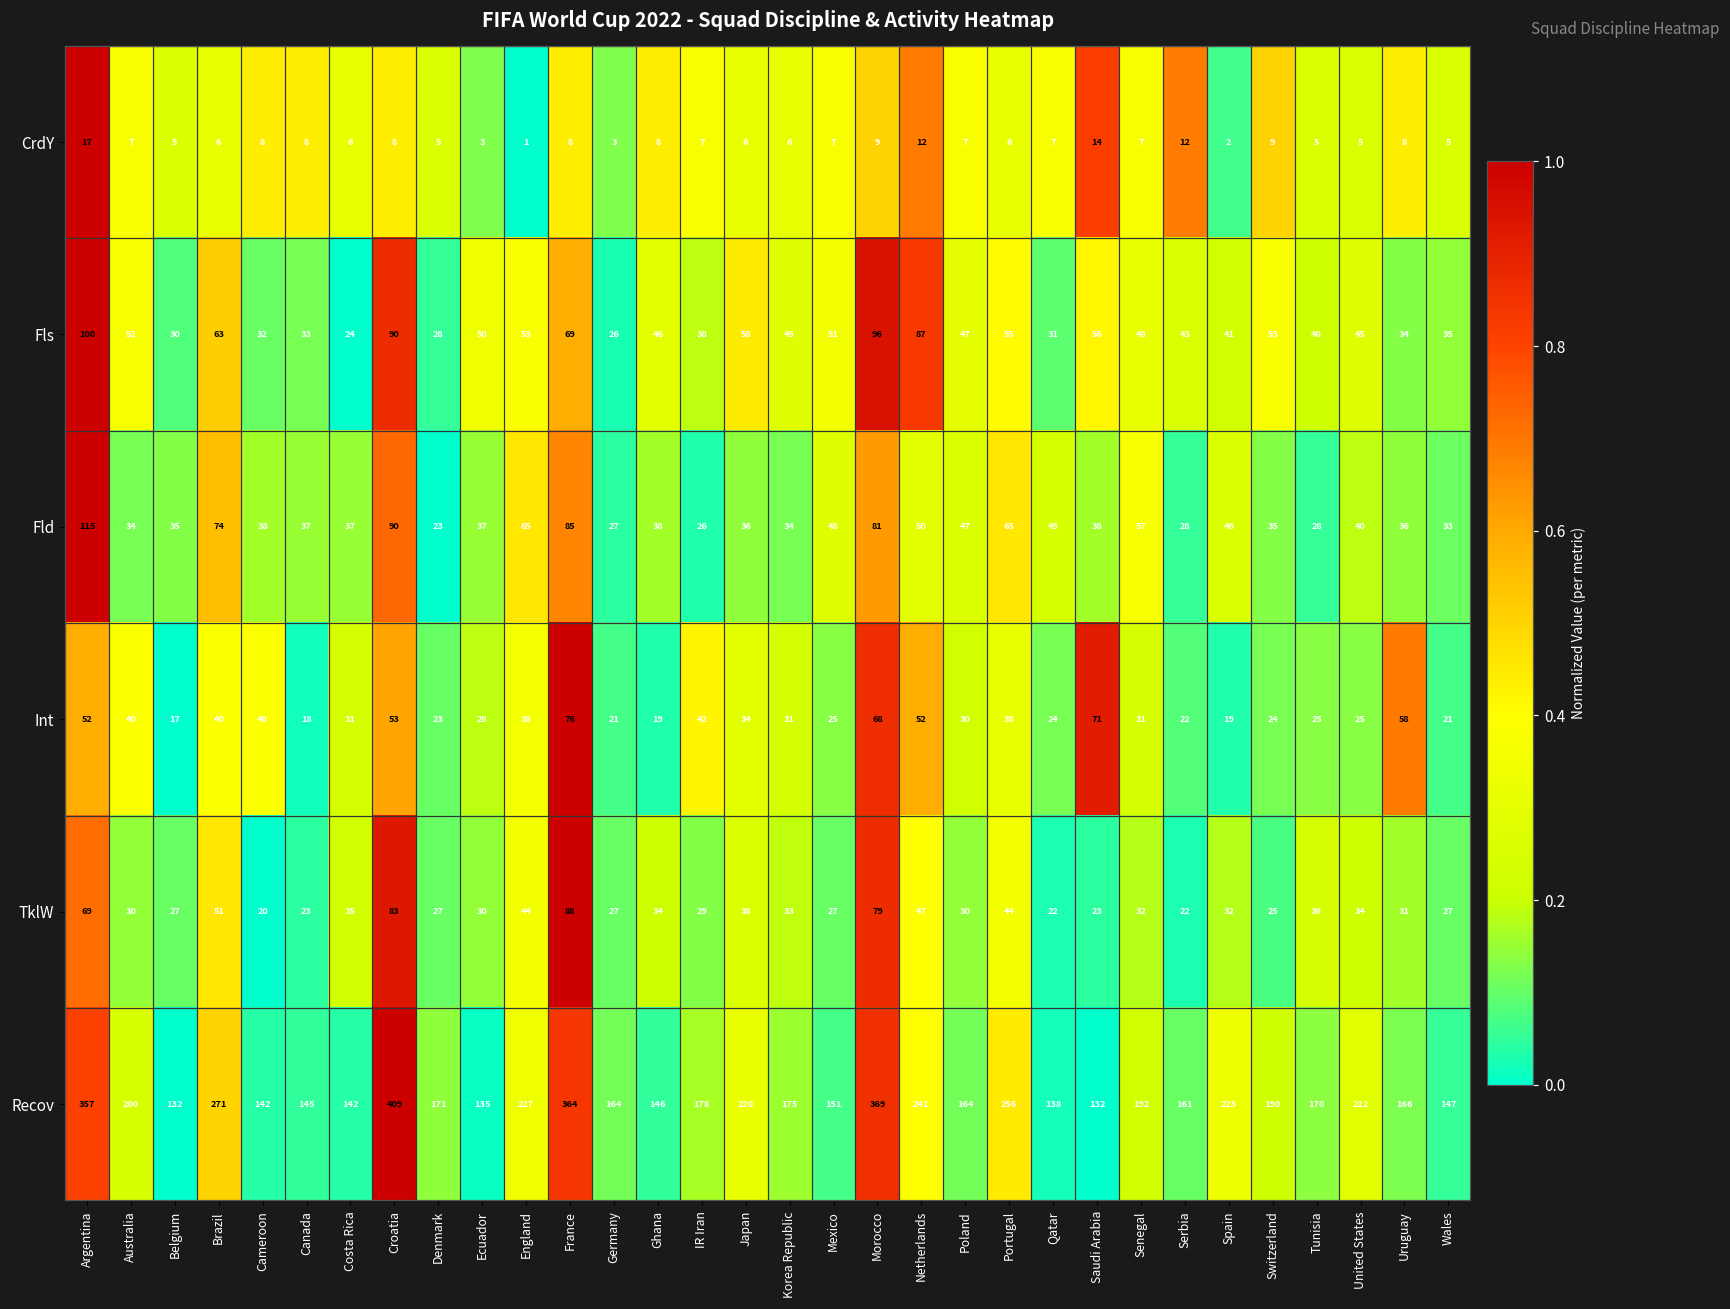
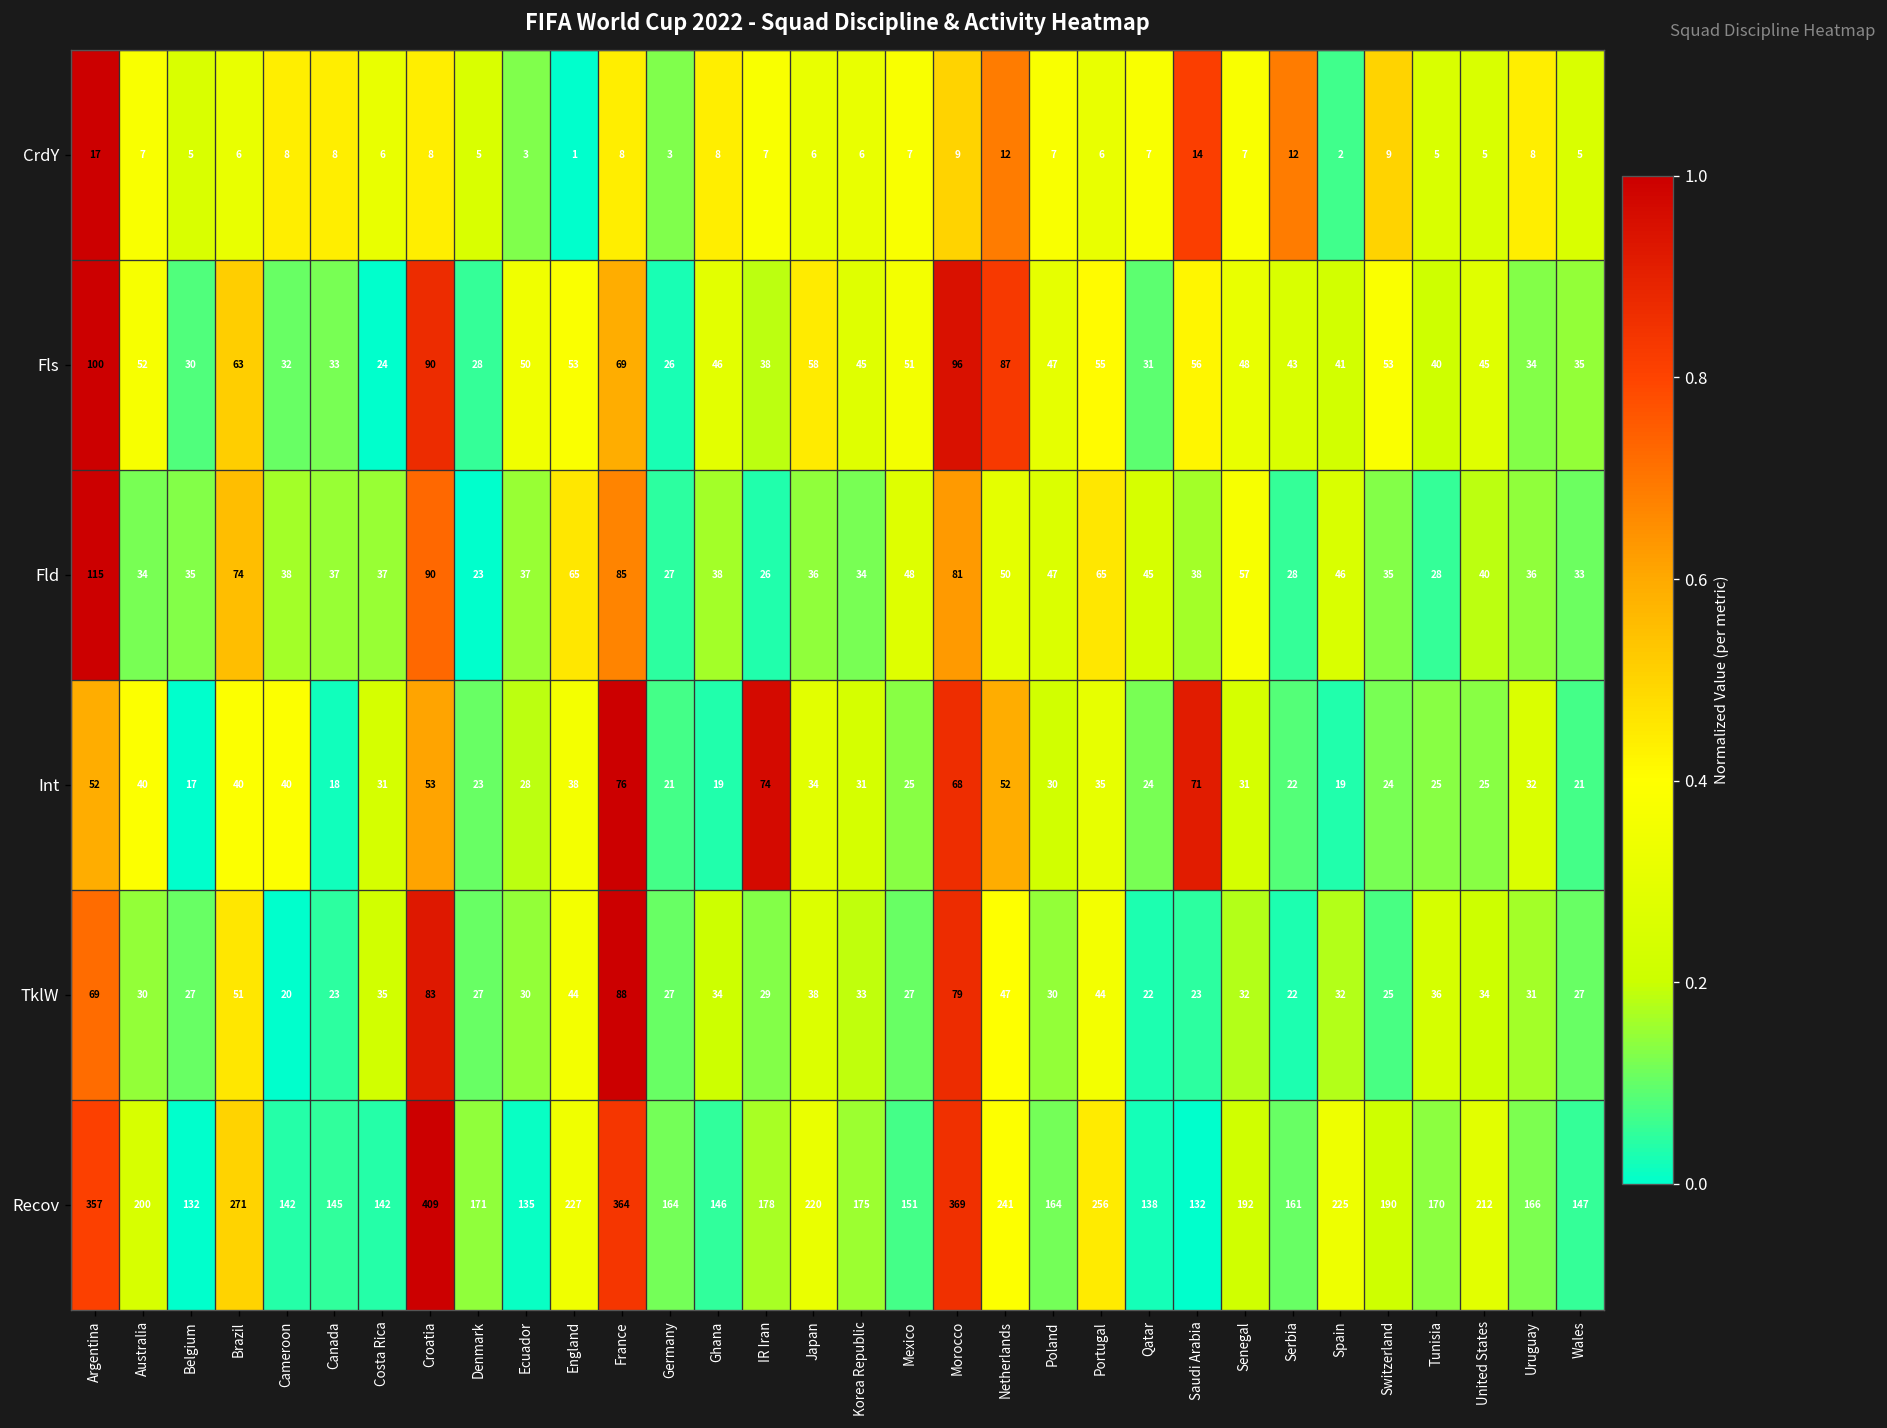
  {
    "CrdY": {
      "Argentina": 17,
      "Australia": 7,
      "Belgium": 5,
      "Brazil": 6,
      "Cameroon": 8,
      "Canada": 8,
      "Costa Rica": 6,
      "Croatia": 8,
      "Denmark": 5,
      "Ecuador": 3,
      "England": 1,
      "France": 8,
      "Germany": 3,
      "Ghana": 8,
      "IR Iran": 7,
      "Japan": 6,
      "Korea Republic": 6,
      "Mexico": 7,
      "Morocco": 9,
      "Netherlands": 12,
      "Poland": 7,
      "Portugal": 6,
      "Qatar": 7,
      "Saudi Arabia": 14,
      "Senegal": 7,
      "Serbia": 12,
      "Spain": 2,
      "Switzerland": 9,
      "Tunisia": 5,
      "United States": 5,
      "Uruguay": 8,
      "Wales": 5
    },
    "Fls": {
      "Argentina": 100,
      "Australia": 52,
      "Belgium": 30,
      "Brazil": 63,
      "Cameroon": 32,
      "Canada": 33,
      "Costa Rica": 24,
      "Croatia": 90,
      "Denmark": 28,
      "Ecuador": 50,
      "England": 53,
      "France": 69,
      "Germany": 26,
      "Ghana": 46,
      "IR Iran": 38,
      "Japan": 58,
      "Korea Republic": 45,
      "Mexico": 51,
      "Morocco": 96,
      "Netherlands": 87,
      "Poland": 47,
      "Portugal": 55,
      "Qatar": 31,
      "Saudi Arabia": 56,
      "Senegal": 48,
      "Serbia": 43,
      "Spain": 41,
      "Switzerland": 53,
      "Tunisia": 40,
      "United States": 45,
      "Uruguay": 34,
      "Wales": 35
    },
    "Fld": {
      "Argentina": 115,
      "Australia": 34,
      "Belgium": 35,
      "Brazil": 74,
      "Cameroon": 38,
      "Canada": 37,
      "Costa Rica": 37,
      "Croatia": 90,
      "Denmark": 23,
      "Ecuador": 37,
      "England": 65,
      "France": 85,
      "Germany": 27,
      "Ghana": 38,
      "IR Iran": 26,
      "Japan": 36,
      "Korea Republic": 34,
      "Mexico": 48,
      "Morocco": 81,
      "Netherlands": 50,
      "Poland": 47,
      "Portugal": 65,
      "Qatar": 45,
      "Saudi Arabia": 38,
      "Senegal": 57,
      "Serbia": 28,
      "Spain": 46,
      "Switzerland": 35,
      "Tunisia": 28,
      "United States": 40,
      "Uruguay": 36,
      "Wales": 33
    },
    "Int": {
      "Argentina": 52,
      "Australia": 40,
      "Belgium": 17,
      "Brazil": 40,
      "Cameroon": 40,
      "Canada": 18,
      "Costa Rica": 31,
      "Croatia": 53,
      "Denmark": 23,
      "Ecuador": 28,
      "England": 38,
      "France": 76,
      "Germany": 21,
      "Ghana": 19,
-     "IR Iran": 42,
+     "IR Iran": 74,
      "Japan": 34,
      "Korea Republic": 31,
      "Mexico": 25,
      "Morocco": 68,
      "Netherlands": 52,
      "Poland": 30,
      "Portugal": 35,
      "Qatar": 24,
      "Saudi Arabia": 71,
      "Senegal": 31,
      "Serbia": 22,
      "Spain": 19,
      "Switzerland": 24,
      "Tunisia": 25,
      "United States": 25,
-     "Uruguay": 58,
+     "Uruguay": 32,
      "Wales": 21
    },
    "TklW": {
      "Argentina": 69,
      "Australia": 30,
      "Belgium": 27,
      "Brazil": 51,
      "Cameroon": 20,
      "Canada": 23,
      "Costa Rica": 35,
      "Croatia": 83,
      "Denmark": 27,
      "Ecuador": 30,
      "England": 44,
      "France": 88,
      "Germany": 27,
      "Ghana": 34,
      "IR Iran": 29,
      "Japan": 38,
      "Korea Republic": 33,
      "Mexico": 27,
      "Morocco": 79,
      "Netherlands": 47,
      "Poland": 30,
      "Portugal": 44,
      "Qatar": 22,
      "Saudi Arabia": 23,
      "Senegal": 32,
      "Serbia": 22,
      "Spain": 32,
      "Switzerland": 25,
      "Tunisia": 36,
      "United States": 34,
      "Uruguay": 31,
      "Wales": 27
    },
    "Recov": {
      "Argentina": 357,
      "Australia": 200,
      "Belgium": 132,
      "Brazil": 271,
      "Cameroon": 142,
      "Canada": 145,
      "Costa Rica": 142,
      "Croatia": 409,
      "Denmark": 171,
      "Ecuador": 135,
      "England": 227,
      "France": 364,
      "Germany": 164,
      "Ghana": 146,
      "IR Iran": 178,
      "Japan": 220,
      "Korea Republic": 175,
      "Mexico": 151,
      "Morocco": 369,
      "Netherlands": 241,
      "Poland": 164,
      "Portugal": 256,
      "Qatar": 138,
      "Saudi Arabia": 132,
      "Senegal": 192,
      "Serbia": 161,
      "Spain": 225,
      "Switzerland": 190,
      "Tunisia": 170,
      "United States": 212,
      "Uruguay": 166,
      "Wales": 147
    }
  }
